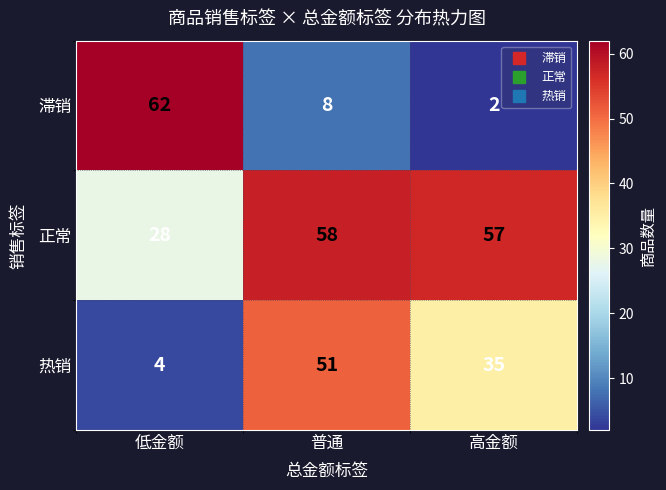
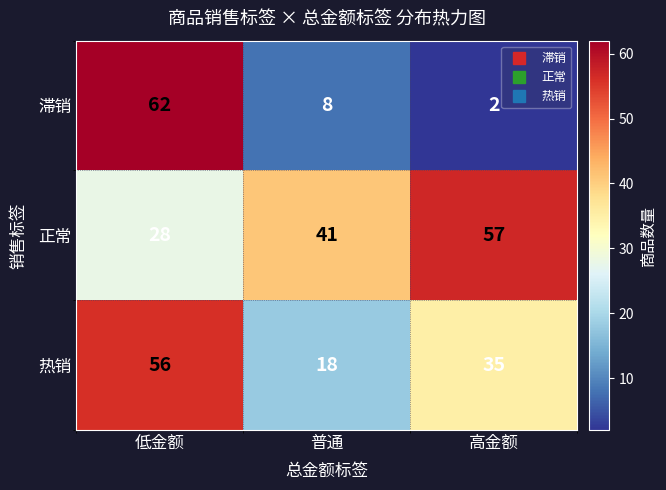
  {
    "滞销": {
      "低金额": 62,
      "普通": 8,
      "高金额": 2
    },
    "正常": {
-     "普通": 58,
+     "普通": 41,
      "高金额": 57
    },
    "热销": {
-     "低金额": 4,
-     "普通": 51,
+     "低金额": 56,
+     "普通": 18,
      "高金额": 35
    }
  }
